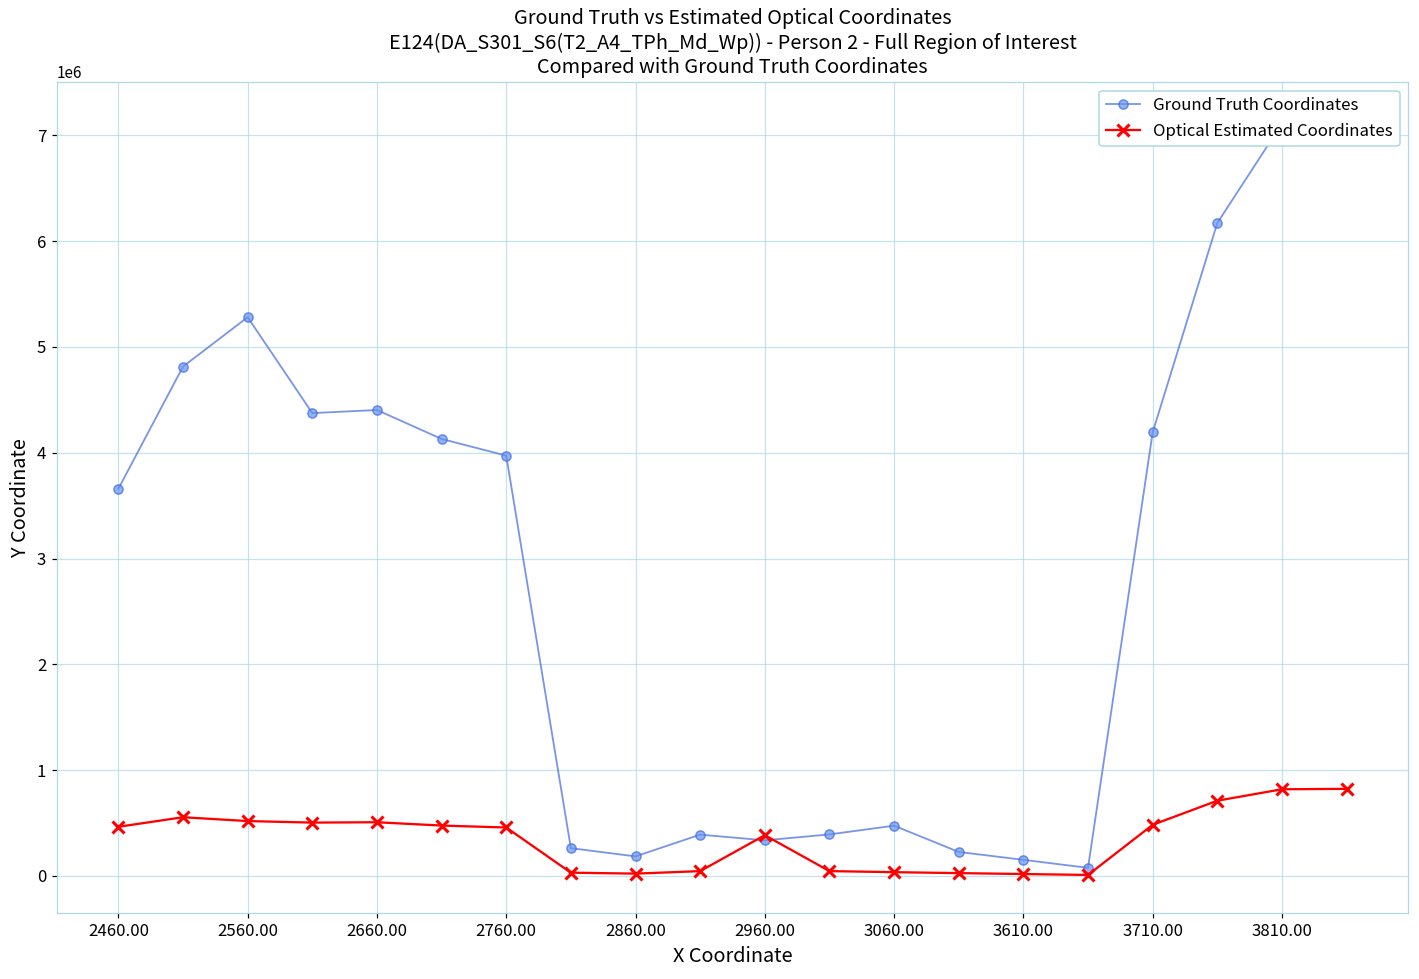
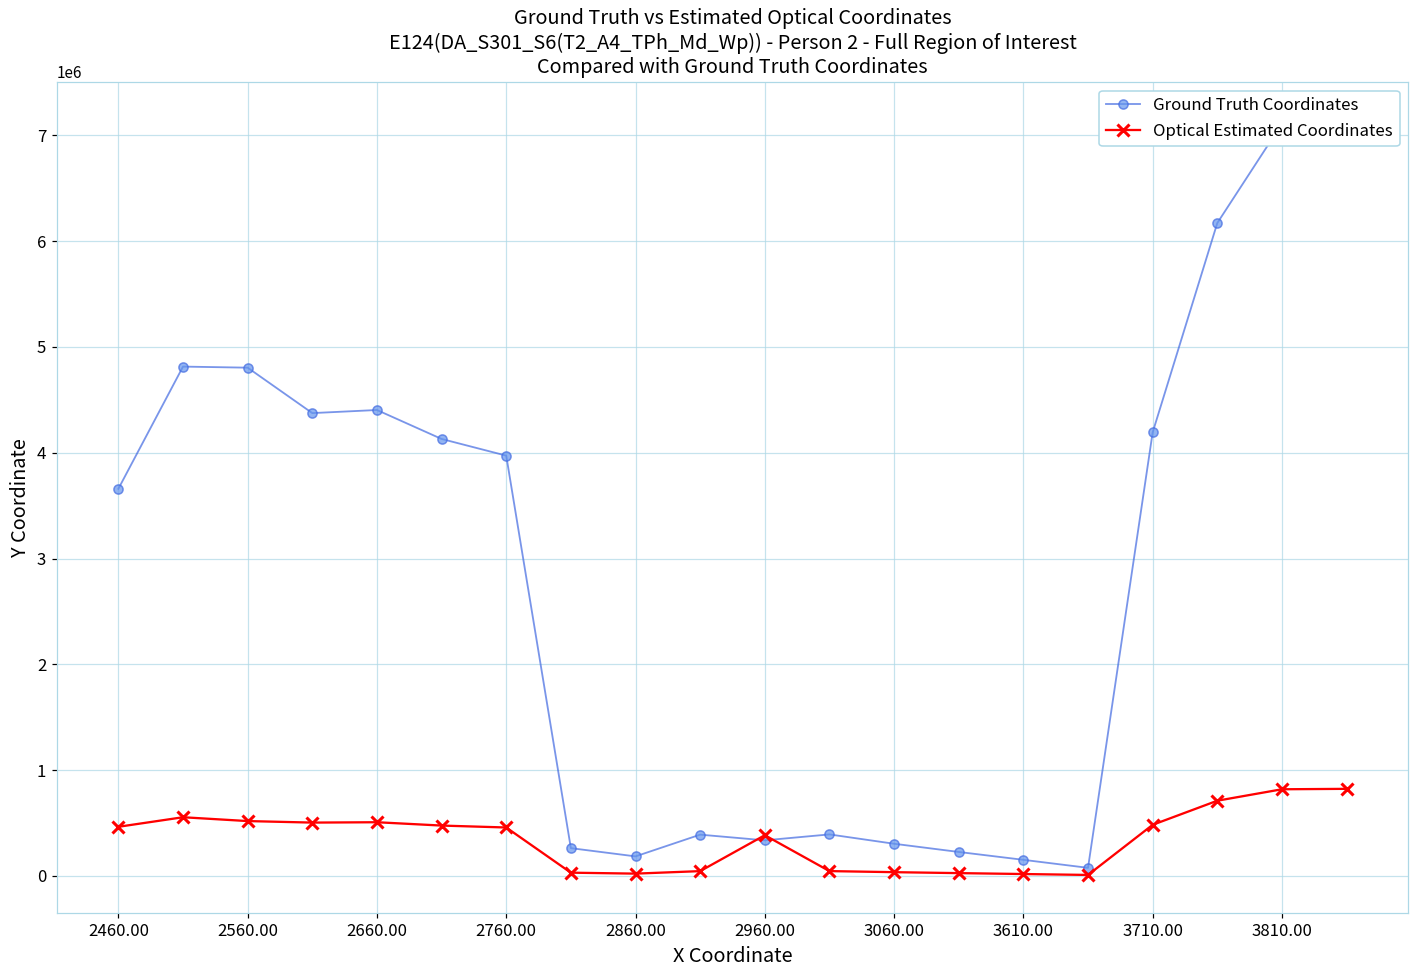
  {
    "Ground Truth Coordinates": {
      "2460.00": 3700000,
-     "2560.00": 5300000,
+     "2560.00": 4800000,
      "2660.00": 4400000,
      "2760.00": 4000000,
      "2860.00": 200000,
      "2960.00": 300000,
-     "3060.00": 500000,
+     "3060.00": 300000,
      "3610.00": 200000,
      "3710.00": 4200000
    },
    "Optical Estimated Coordinates": {
      "2460.00": 500000,
      "2560.00": 500000,
      "2660.00": 500000,
      "2760.00": 500000,
      "2860.00": 0,
      "2960.00": 400000,
      "3060.00": 0,
      "3610.00": 0,
      "3710.00": 500000,
      "3810.00": 800000
    }
  }
